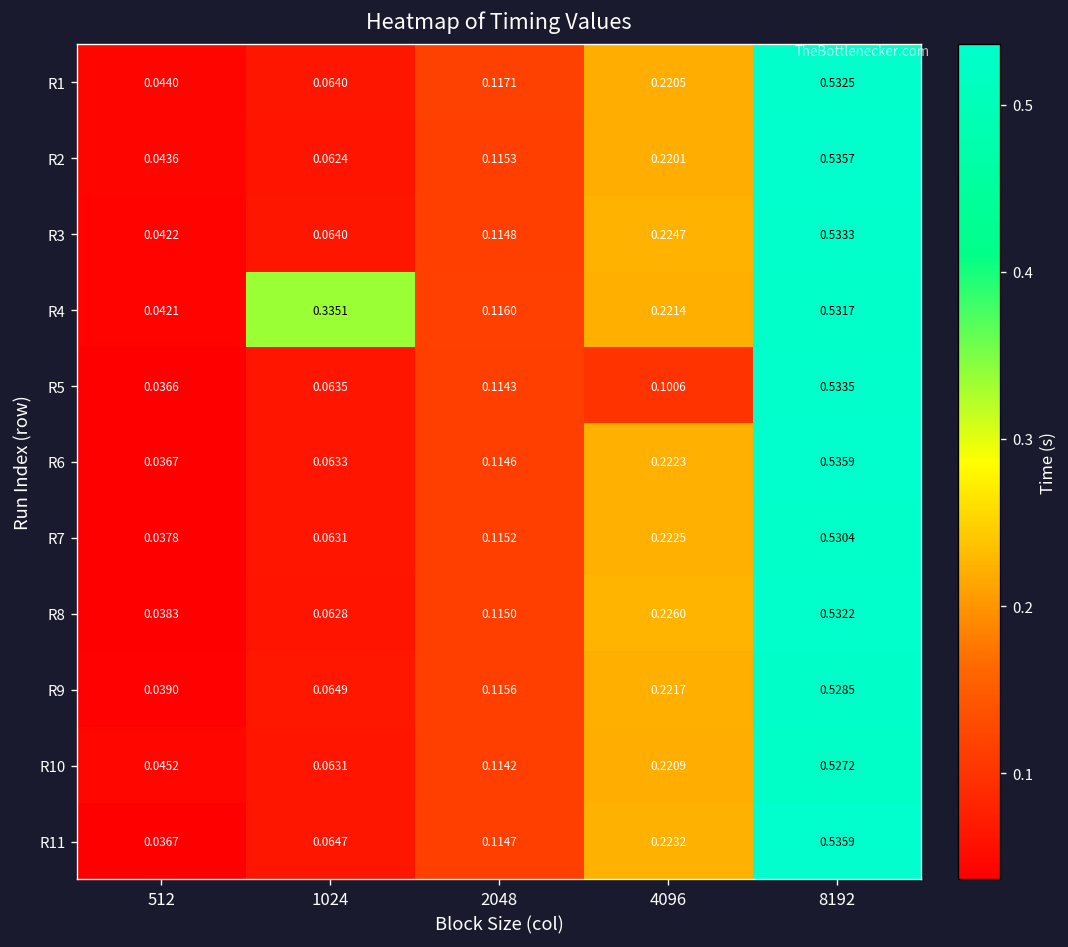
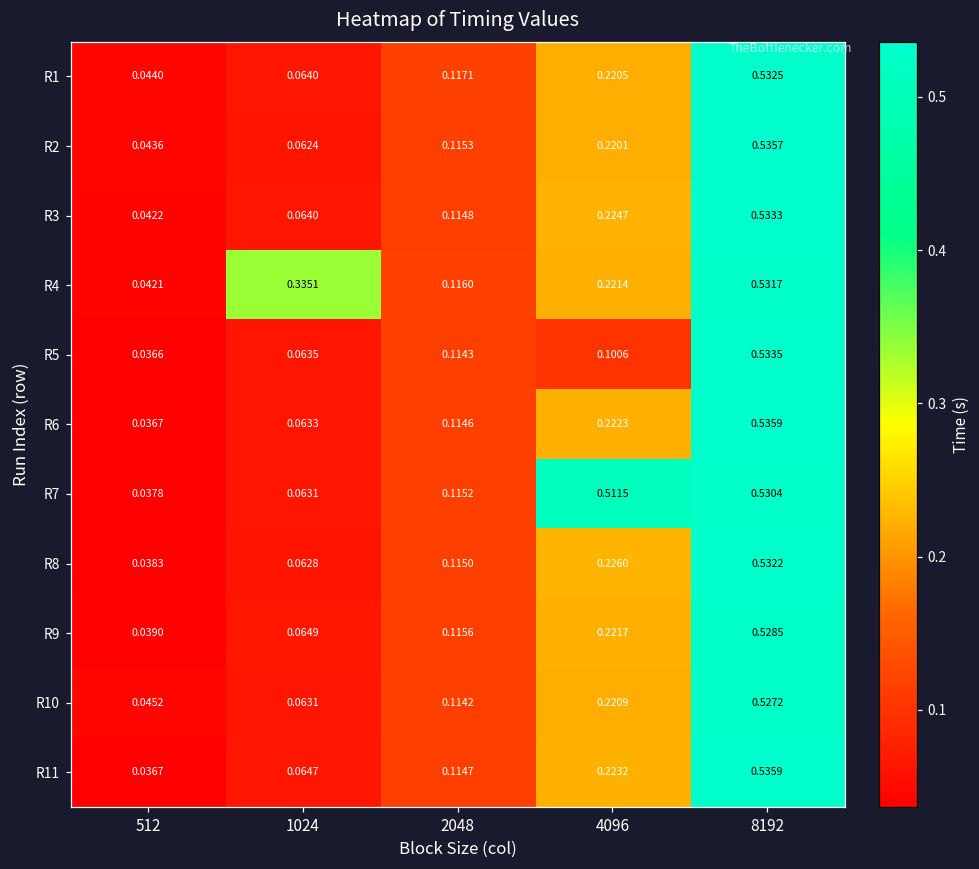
  {
    "R1": {
      "512": 0.0440,
      "1024": 0.0640,
      "2048": 0.1171,
      "4096": 0.2205
    },
    "R2": {
      "512": 0.0436,
      "1024": 0.0624,
      "2048": 0.1153,
      "4096": 0.2201,
      "8192": 0.5357
    },
    "R3": {
      "512": 0.0422,
      "1024": 0.0640,
      "2048": 0.1148,
      "4096": 0.2247,
      "8192": 0.5333
    },
    "R4": {
      "512": 0.0421,
      "1024": 0.3351,
      "2048": 0.1160,
      "4096": 0.2214,
      "8192": 0.5317
    },
    "R5": {
      "512": 0.0366,
      "1024": 0.0635,
      "2048": 0.1143,
      "4096": 0.1006,
      "8192": 0.5335
    },
    "R6": {
      "512": 0.0367,
      "1024": 0.0633,
      "2048": 0.1146,
      "4096": 0.2223,
      "8192": 0.5359
    },
    "R7": {
      "512": 0.0378,
      "1024": 0.0631,
      "2048": 0.1152,
-     "4096": 0.2225,
+     "4096": 0.5115,
      "8192": 0.5304
    },
    "R8": {
      "512": 0.0383,
      "1024": 0.0628,
      "2048": 0.1150,
      "4096": 0.2260,
      "8192": 0.5322
    },
    "R9": {
      "512": 0.0390,
      "1024": 0.0649,
      "2048": 0.1156,
      "4096": 0.2217,
      "8192": 0.5285
    },
    "R10": {
      "512": 0.0452,
      "1024": 0.0631,
      "2048": 0.1142,
      "4096": 0.2209,
      "8192": 0.5272
    },
    "R11": {
      "512": 0.0367,
      "1024": 0.0647,
      "2048": 0.1147,
      "4096": 0.2232,
      "8192": 0.5359
    }
  }
